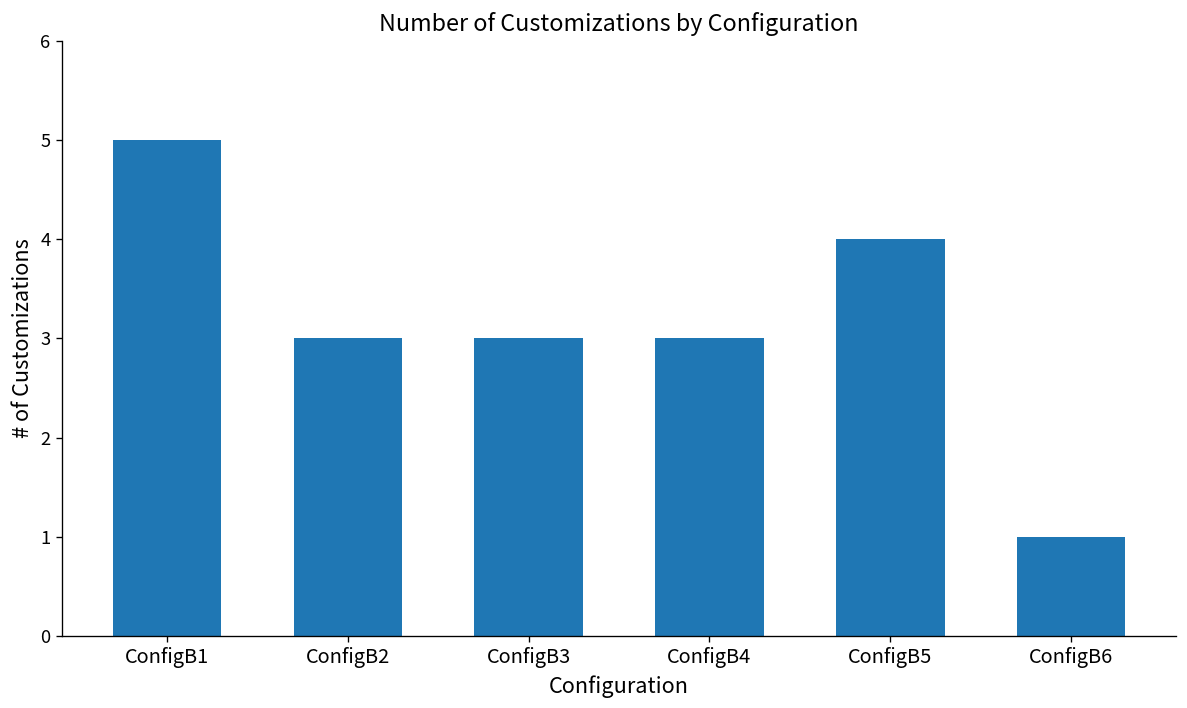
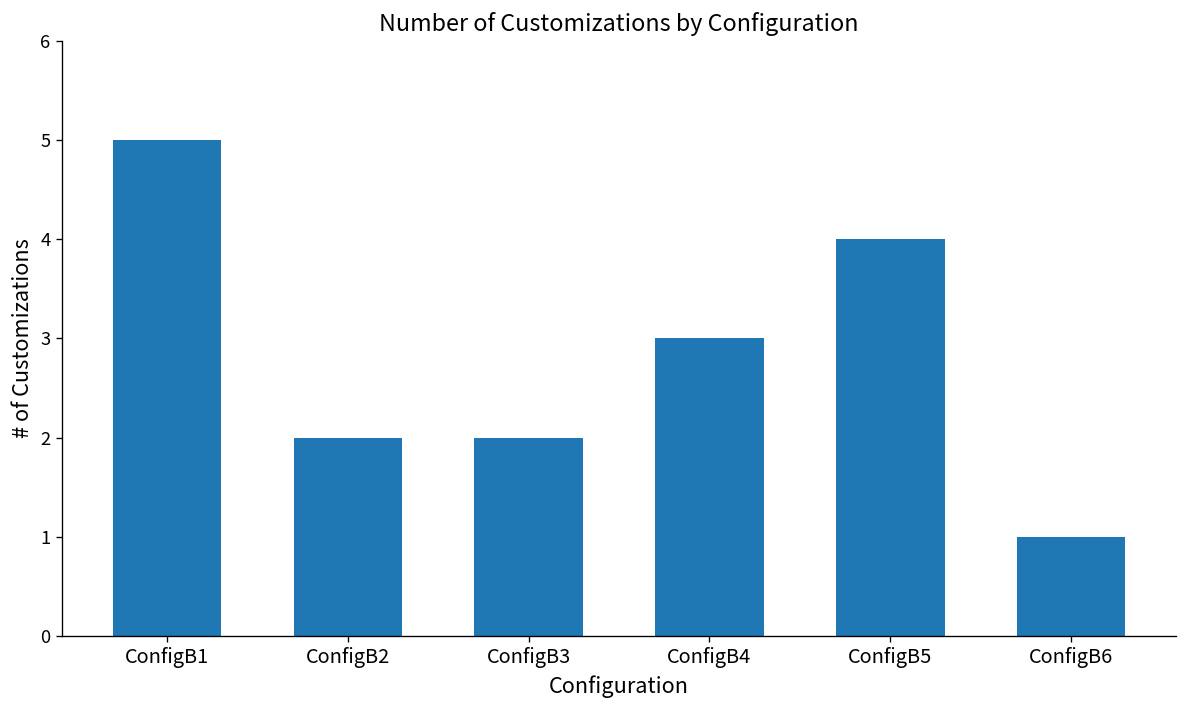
  {
    "ConfigB1": 5,
-   "ConfigB2": 3,
-   "ConfigB3": 3,
+   "ConfigB2": 2,
+   "ConfigB3": 2,
    "ConfigB4": 3,
    "ConfigB5": 4,
    "ConfigB6": 1
  }
